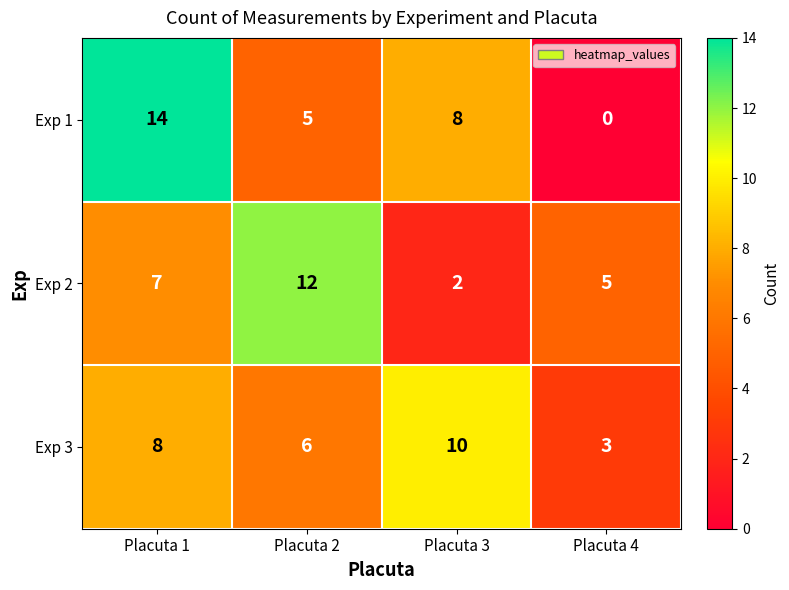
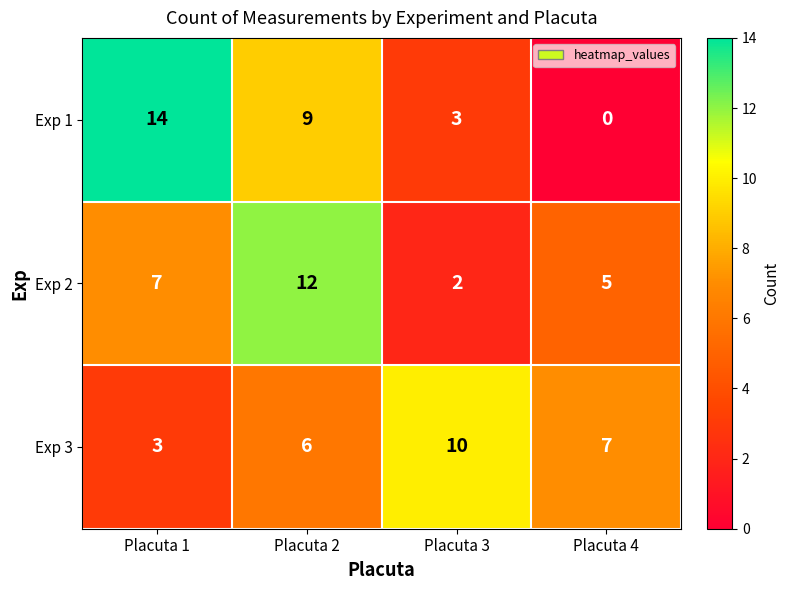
  {
    "Exp 1": {
      "Placuta 1": 14,
-     "Placuta 2": 5,
-     "Placuta 3": 8,
+     "Placuta 2": 9,
+     "Placuta 3": 3,
      "Placuta 4": 0
    },
    "Exp 2": {
      "Placuta 1": 7,
      "Placuta 2": 12,
      "Placuta 3": 2,
      "Placuta 4": 5
    },
    "Exp 3": {
-     "Placuta 1": 8,
+     "Placuta 1": 3,
      "Placuta 2": 6,
      "Placuta 3": 10,
-     "Placuta 4": 3
+     "Placuta 4": 7
    }
  }
